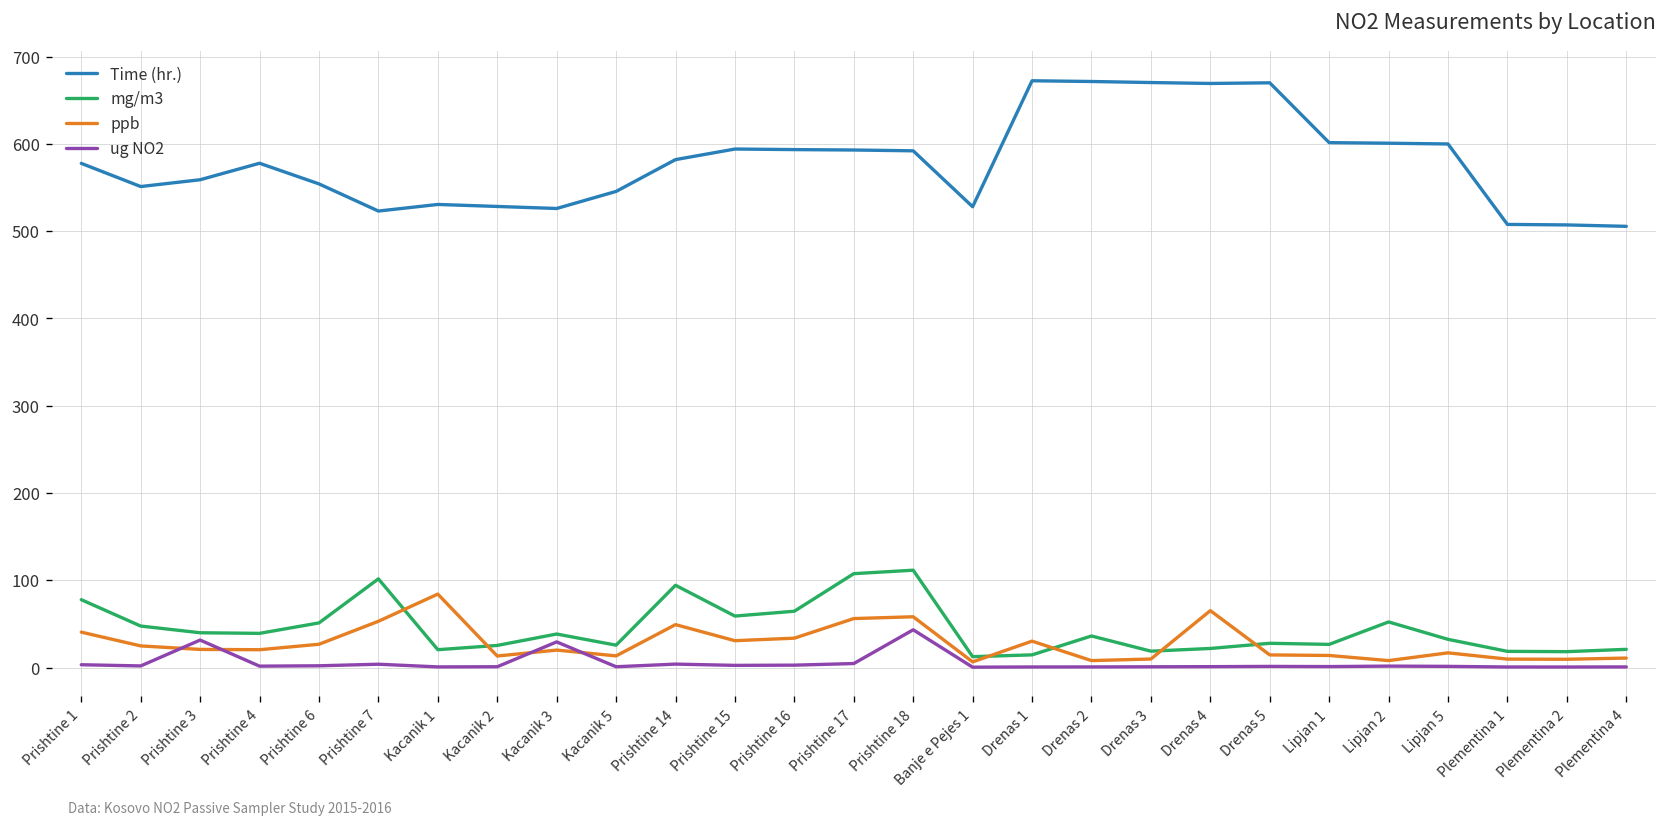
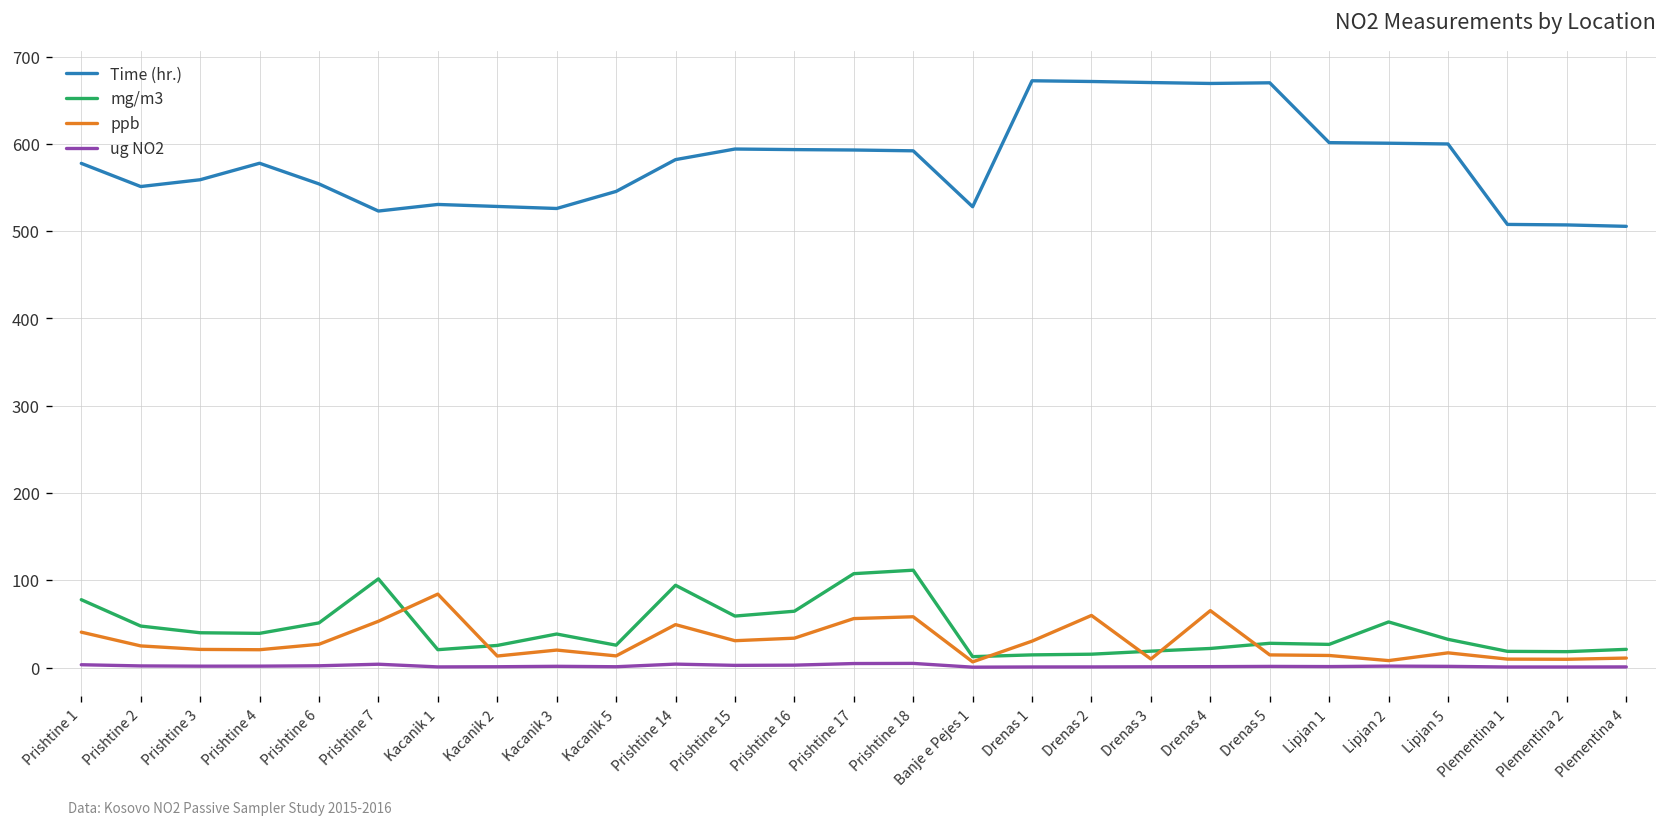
  {
    "Time (hr.)": {
      "Prishtine 1": 580,
      "Prishtine 2": 550,
      "Prishtine 3": 560,
      "Prishtine 4": 580,
      "Prishtine 6": 550,
      "Prishtine 7": 520,
      "Kacanik 1": 530,
      "Kacanik 2": 530,
      "Kacanik 3": 530,
      "Kacanik 5": 550,
      "Prishtine 14": 580,
      "Prishtine 15": 590,
      "Prishtine 16": 590,
      "Prishtine 17": 590,
      "Prishtine 18": 590,
      "Banje e Pejes 1": 530,
      "Drenas 1": 670,
      "Drenas 2": 670,
      "Drenas 3": 670,
      "Drenas 4": 670,
      "Drenas 5": 670,
      "Lipjan 1": 600,
      "Lipjan 2": 600,
      "Lipjan 5": 600,
      "Plementina 1": 510,
      "Plementina 2": 510,
      "Plementina 4": 510
    },
    "mg/m3": {
      "Prishtine 1": 80,
      "Prishtine 2": 50,
      "Prishtine 3": 40,
      "Prishtine 4": 40,
      "Prishtine 6": 50,
      "Prishtine 7": 100,
      "Kacanik 1": 20,
      "Kacanik 2": 30,
      "Kacanik 3": 40,
      "Kacanik 5": 30,
      "Prishtine 14": 90,
      "Prishtine 15": 60,
      "Prishtine 16": 60,
      "Prishtine 17": 110,
      "Prishtine 18": 110,
      "Banje e Pejes 1": 10,
      "Drenas 1": 10,
-     "Drenas 2": 40,
+     "Drenas 2": 20,
      "Drenas 3": 20,
      "Drenas 4": 20,
      "Drenas 5": 30,
      "Lipjan 1": 30,
      "Lipjan 2": 50,
      "Lipjan 5": 30,
      "Plementina 1": 20,
      "Plementina 2": 20,
      "Plementina 4": 20
    },
    "ppb": {
      "Prishtine 1": 40,
      "Prishtine 2": 20,
      "Prishtine 3": 20,
      "Prishtine 4": 20,
      "Prishtine 6": 30,
      "Prishtine 7": 50,
      "Kacanik 1": 80,
      "Kacanik 2": 10,
      "Kacanik 3": 20,
      "Kacanik 5": 10,
      "Prishtine 14": 50,
      "Prishtine 15": 30,
      "Prishtine 16": 30,
      "Prishtine 17": 60,
      "Prishtine 18": 60,
      "Banje e Pejes 1": 10,
      "Drenas 1": 30,
-     "Drenas 2": 10,
+     "Drenas 2": 60,
      "Drenas 3": 10,
      "Drenas 4": 70,
      "Drenas 5": 10,
      "Lipjan 1": 10,
      "Lipjan 2": 10,
      "Lipjan 5": 20,
      "Plementina 1": 10,
      "Plementina 2": 10,
      "Plementina 4": 10
    },
    "ug NO2": {
      "Prishtine 1": 0,
      "Prishtine 2": 0,
-     "Prishtine 3": 30,
+     "Prishtine 3": 0,
      "Prishtine 4": 0,
      "Prishtine 6": 0,
      "Prishtine 7": 0,
      "Kacanik 1": 0,
      "Kacanik 2": 0,
-     "Kacanik 3": 30,
+     "Kacanik 3": 0,
      "Kacanik 5": 0,
      "Prishtine 14": 0,
      "Prishtine 15": 0,
      "Prishtine 16": 0,
      "Prishtine 17": 0,
-     "Prishtine 18": 40,
+     "Prishtine 18": 0,
      "Banje e Pejes 1": 0,
      "Drenas 1": 0,
      "Drenas 2": 0,
      "Drenas 3": 0,
      "Drenas 4": 0,
      "Drenas 5": 0,
      "Lipjan 1": 0,
      "Lipjan 2": 0,
      "Lipjan 5": 0,
      "Plementina 1": 0,
      "Plementina 2": 0,
      "Plementina 4": 0
    }
  }
